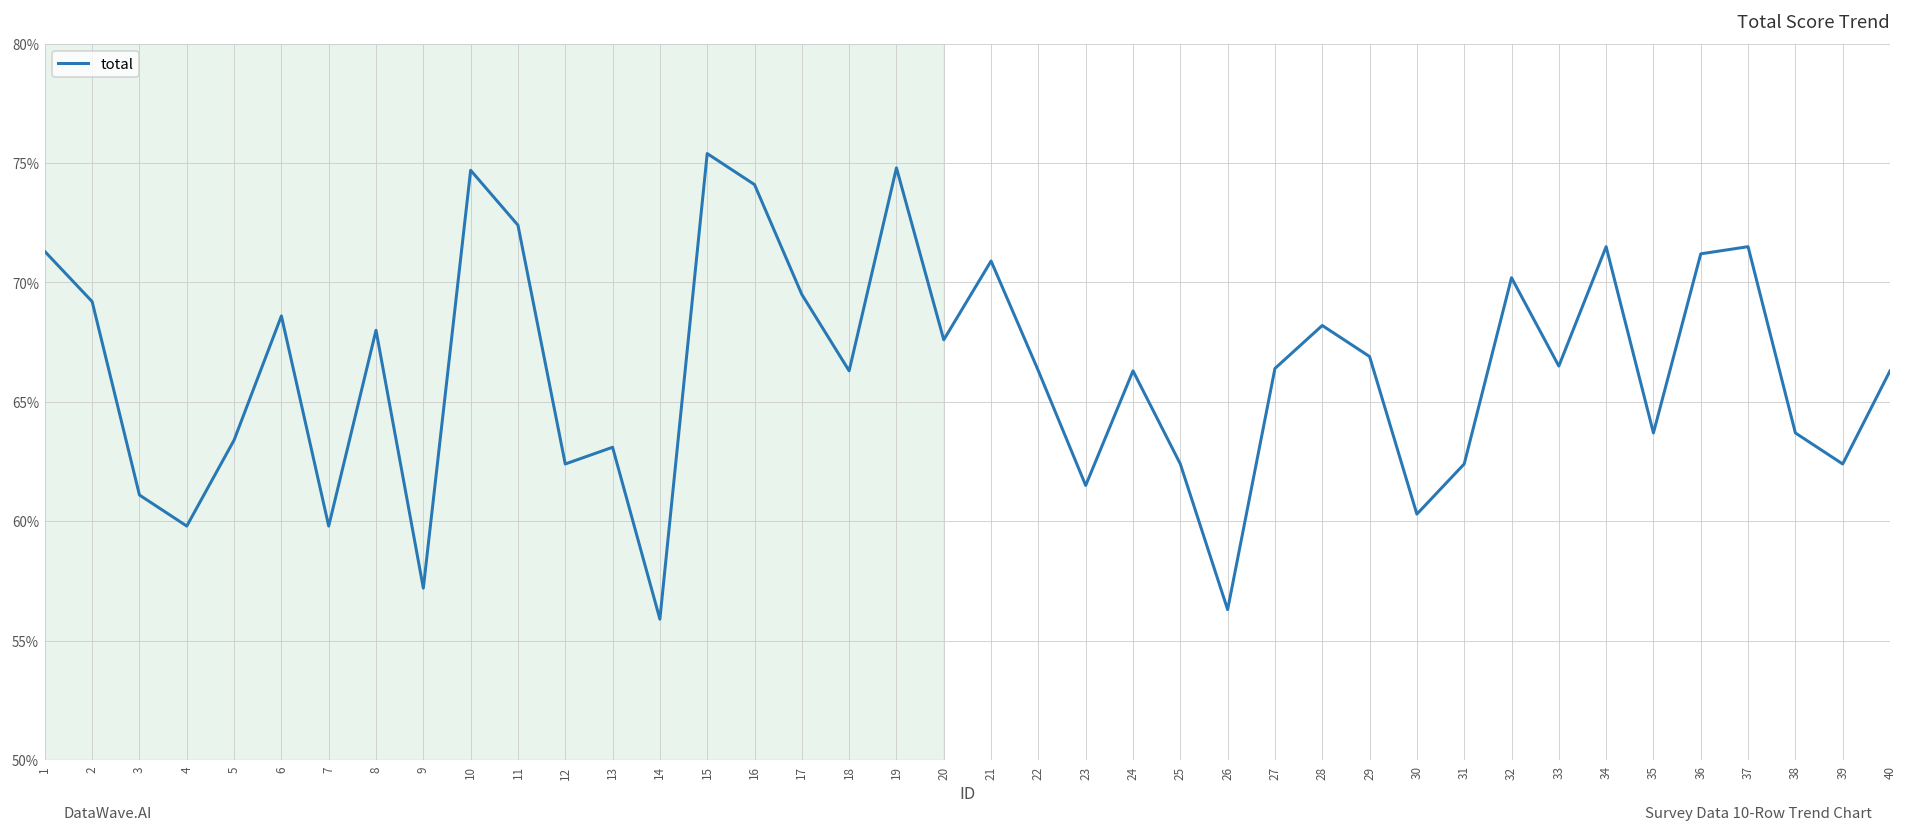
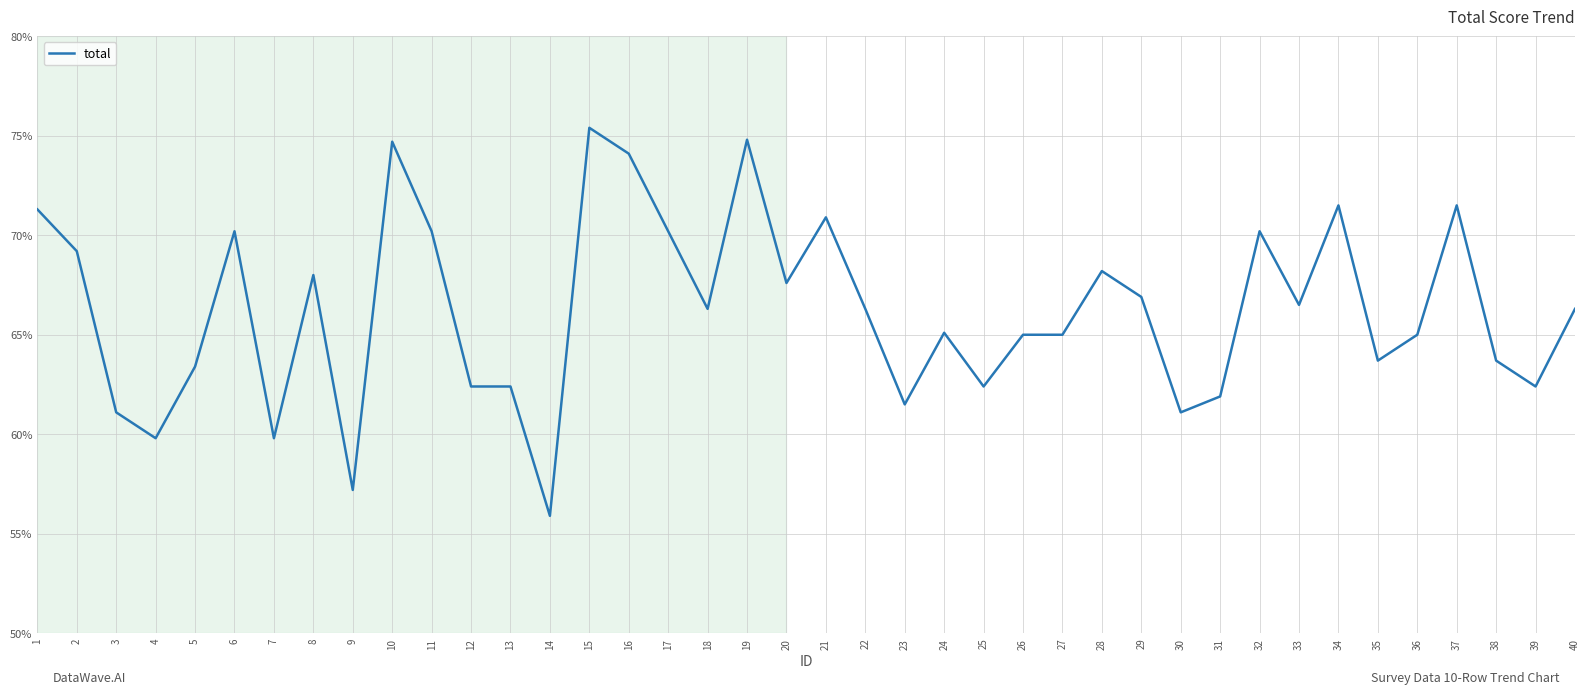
  {
    "1": "71.3%",
    "2": "69.2%",
    "3": "61.1%",
    "4": "59.8%",
    "5": "63.4%",
-   "6": "68.6%",
+   "6": "70.2%",
    "7": "59.8%",
    "8": "68.0%",
    "9": "57.2%",
    "10": "74.7%",
-   "11": "72.4%",
+   "11": "70.2%",
    "12": "62.4%",
-   "13": "63.1%",
+   "13": "62.4%",
    "14": "55.9%",
    "15": "75.4%",
    "16": "74.1%",
-   "17": "69.5%",
+   "17": "70.2%",
    "18": "66.3%",
    "19": "74.8%",
    "20": "67.6%",
    "21": "70.9%",
    "22": "66.3%",
    "23": "61.5%",
-   "24": "66.3%",
+   "24": "65.1%",
    "25": "62.4%",
-   "26": "56.3%",
-   "27": "66.4%",
+   "26": "65.0%",
+   "27": "65.0%",
    "28": "68.2%",
    "29": "66.9%",
-   "30": "60.3%",
-   "31": "62.4%",
+   "30": "61.1%",
+   "31": "61.9%",
    "32": "70.2%",
    "33": "66.5%",
    "34": "71.5%",
    "35": "63.7%",
-   "36": "71.2%",
+   "36": "65.0%",
    "37": "71.5%",
    "38": "63.7%",
    "39": "62.4%",
    "40": "66.3%"
  }
